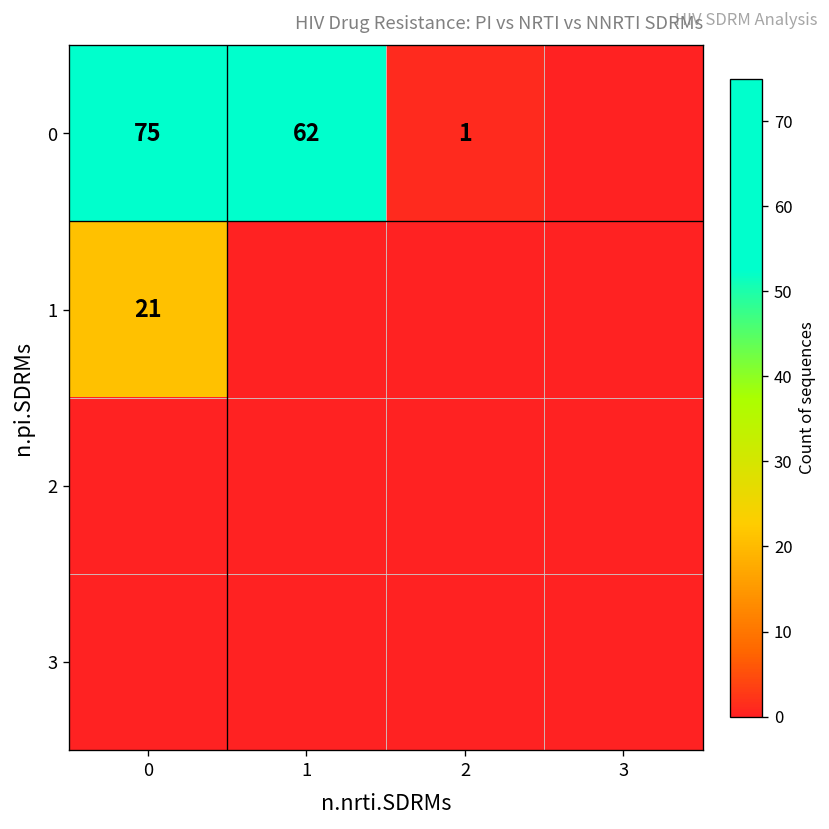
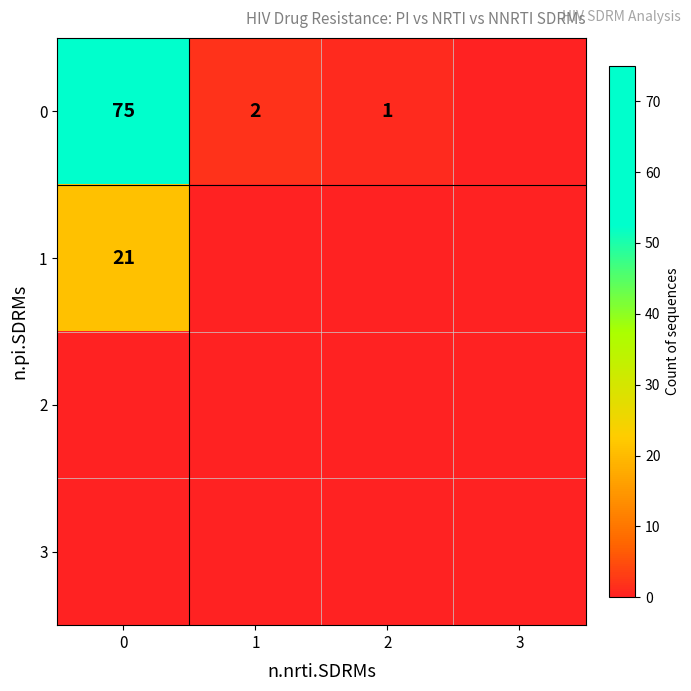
  {
    "0": {
      "0": 75,
-     "1": 62,
+     "1": 2,
      "2": 1
    },
    "1": {
      "0": 21
    }
  }
